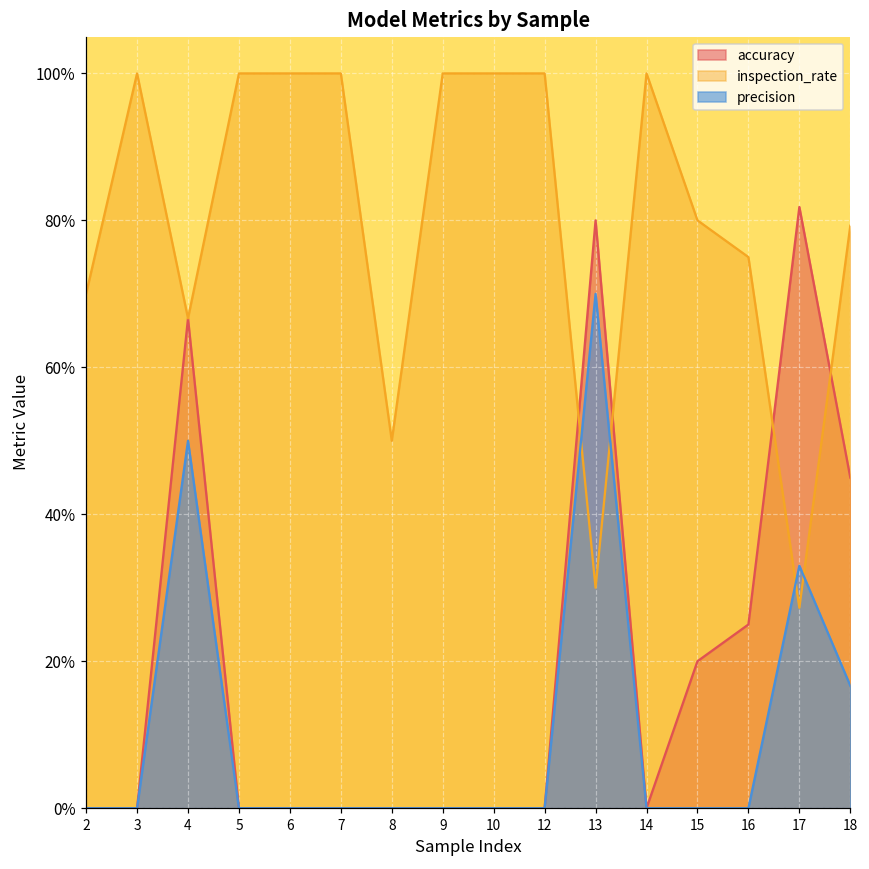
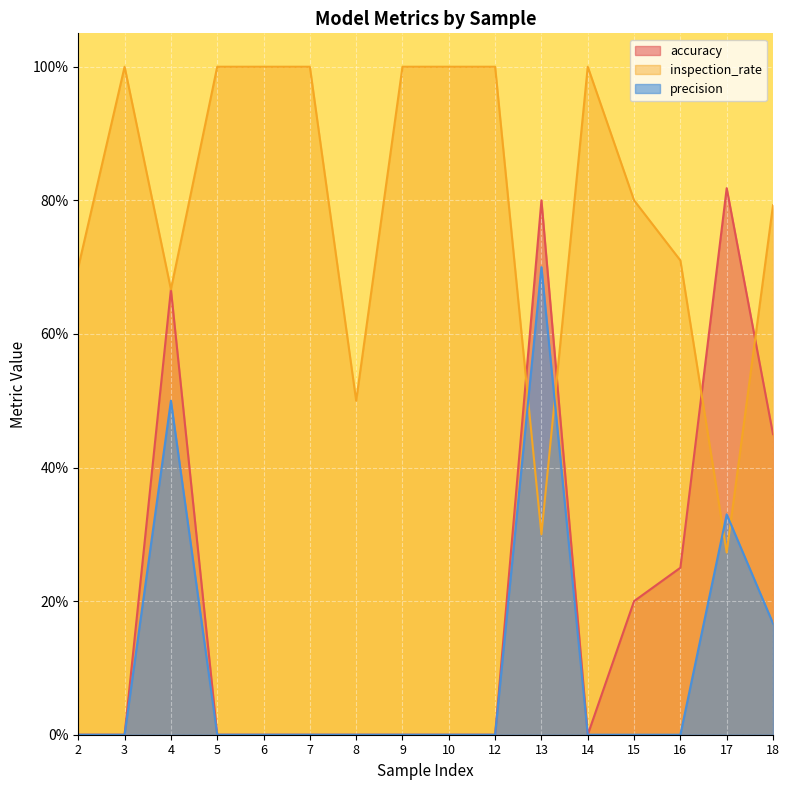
  {
    "accuracy": {
      "13": "80%",
      "15": "20%",
      "16": "25%",
      "17": "82%",
      "18": "45%"
    },
    "inspection_rate": {
      "2": "70%",
      "3": "100%",
      "5": "100%",
      "6": "100%",
      "7": "100%",
      "8": "50%",
      "9": "100%",
      "10": "100%",
      "12": "100%",
      "13": "30%",
      "14": "100%",
      "15": "80%",
-     "16": "75%",
+     "16": "71%",
      "17": "27%",
      "18": "79%"
    },
    "precision": {
      "4": "50%",
      "13": "70%",
      "15": "0%",
      "16": "0%",
      "17": "33%",
      "18": "17%"
    }
  }
